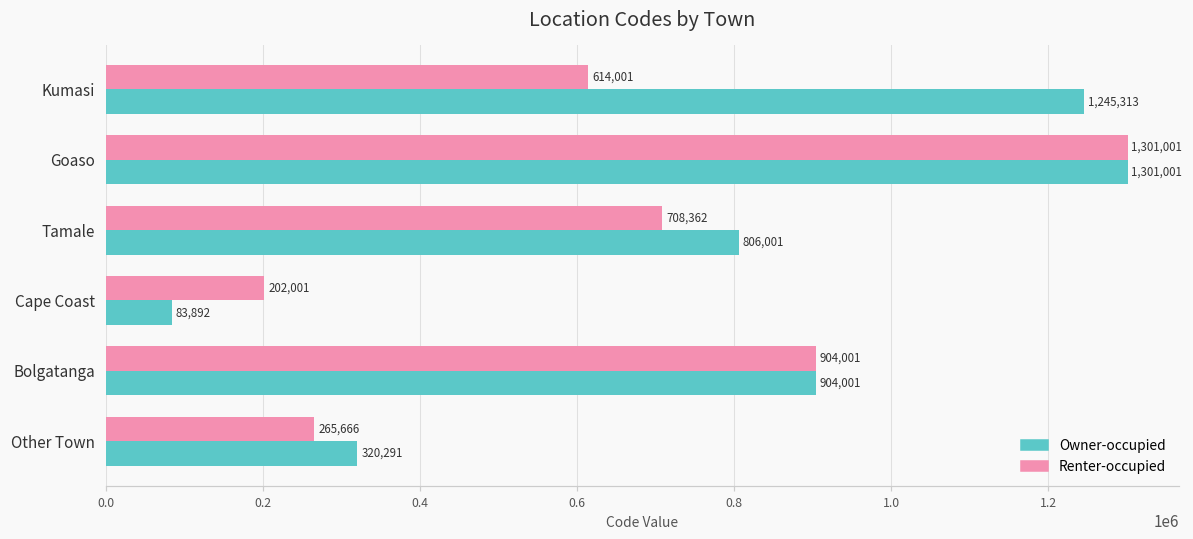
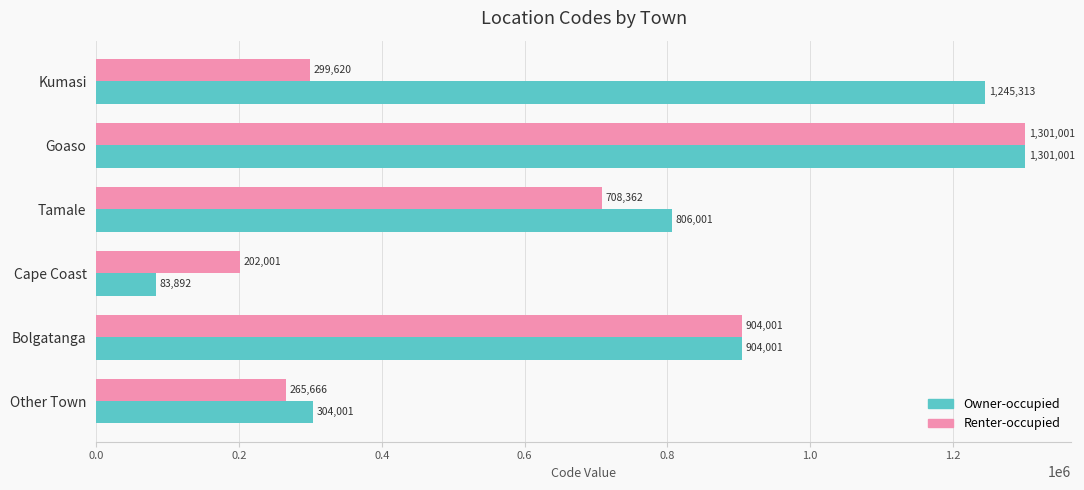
  {
    "Owner-occupied": {
      "Kumasi": "1,245,313",
      "Goaso": "1,301,001",
      "Tamale": "806,001",
      "Cape Coast": "83,892",
      "Bolgatanga": "904,001",
-     "Other Town": "320,291"
+     "Other Town": "304,001"
    },
    "Renter-occupied": {
-     "Kumasi": "614,001",
+     "Kumasi": "299,620",
      "Goaso": "1,301,001",
      "Tamale": "708,362",
      "Cape Coast": "202,001",
      "Bolgatanga": "904,001",
      "Other Town": "265,666"
    }
  }
